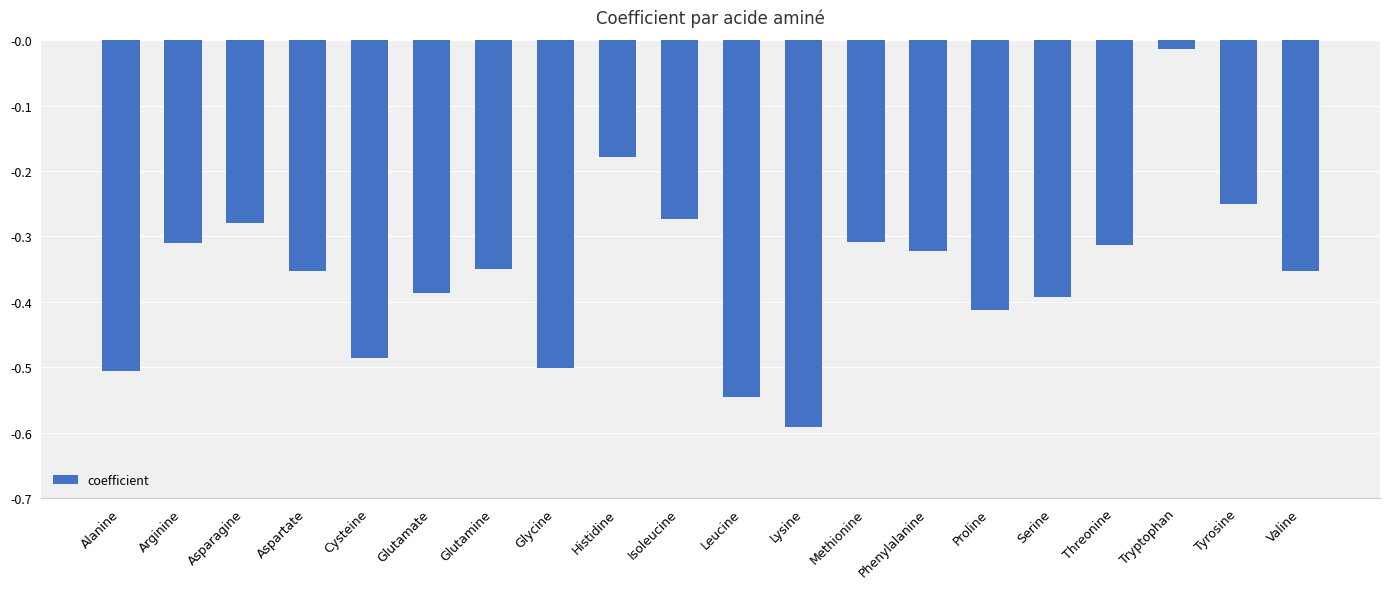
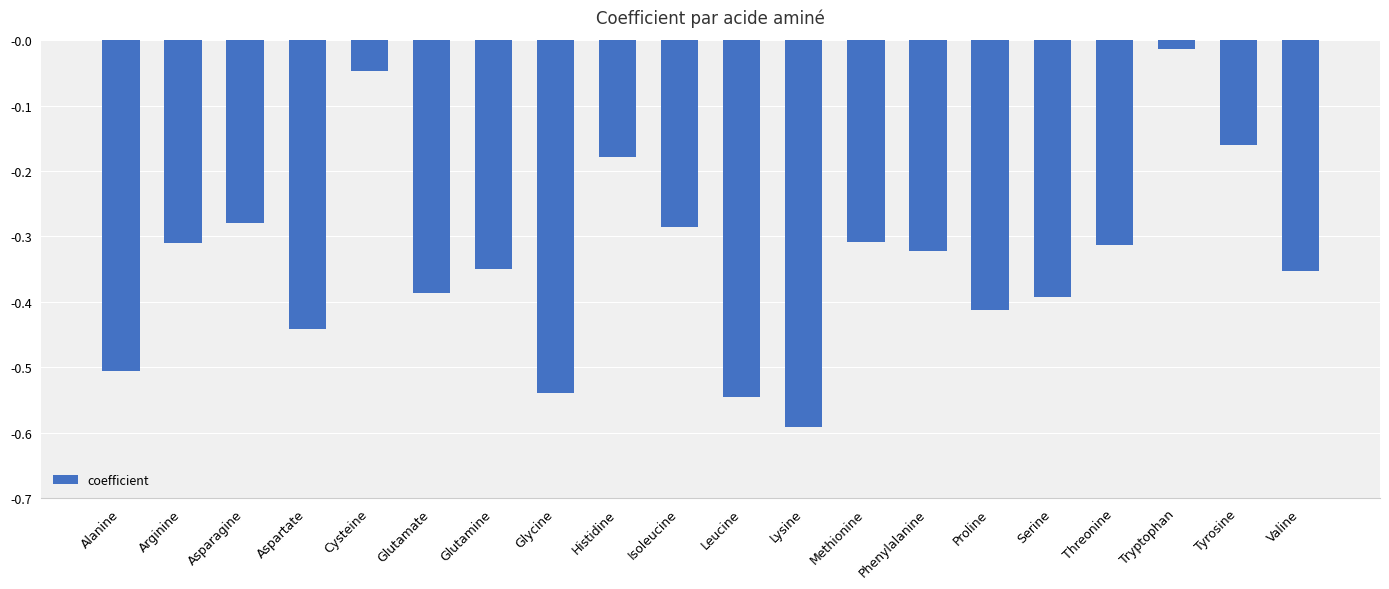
  {
    "Alanine": -0.51,
    "Arginine": -0.31,
    "Asparagine": -0.28,
-   "Aspartate": -0.35,
-   "Cysteine": -0.49,
+   "Aspartate": -0.44,
+   "Cysteine": -0.05,
    "Glutamate": -0.39,
    "Glutamine": -0.35,
-   "Glycine": -0.50,
+   "Glycine": -0.54,
    "Histidine": -0.18,
-   "Isoleucine": -0.27,
+   "Isoleucine": -0.29,
    "Leucine": -0.55,
    "Lysine": -0.59,
    "Methionine": -0.31,
    "Phenylalanine": -0.32,
    "Proline": -0.41,
    "Serine": -0.39,
    "Threonine": -0.31,
    "Tryptophan": -0.01,
-   "Tyrosine": -0.25,
+   "Tyrosine": -0.16,
    "Valine": -0.35
  }
